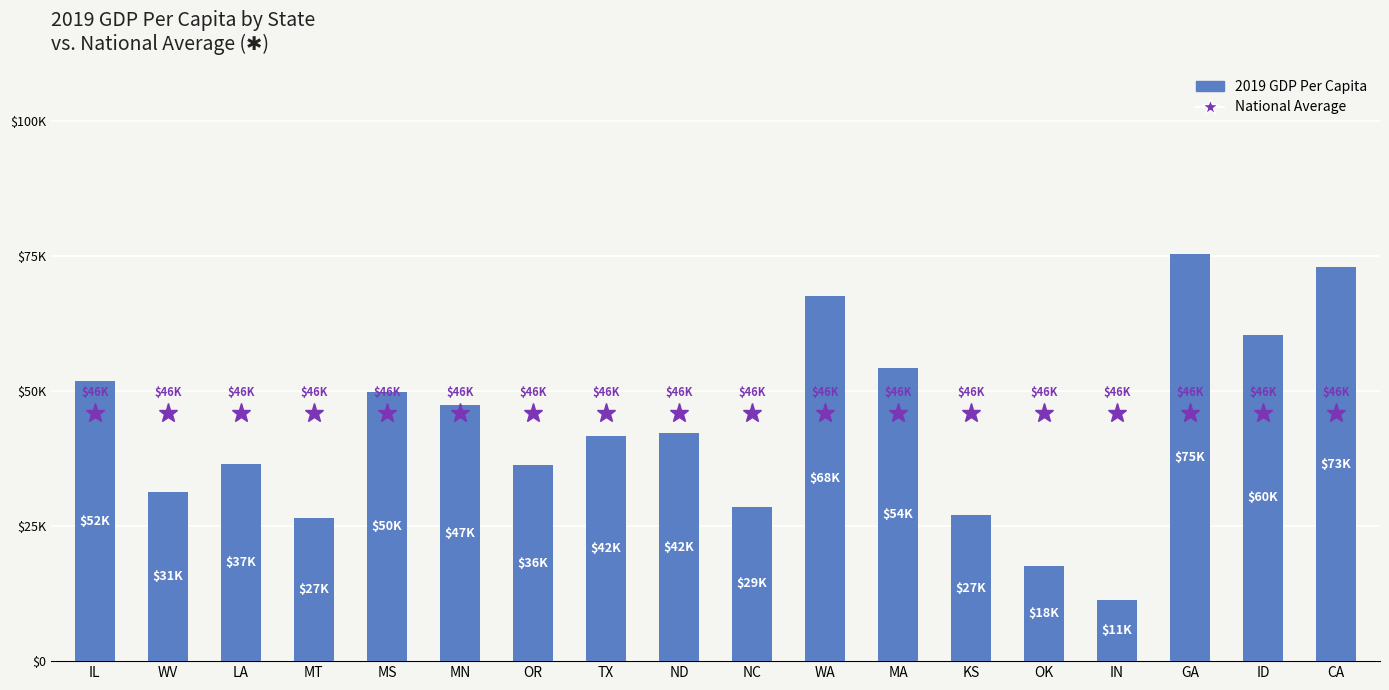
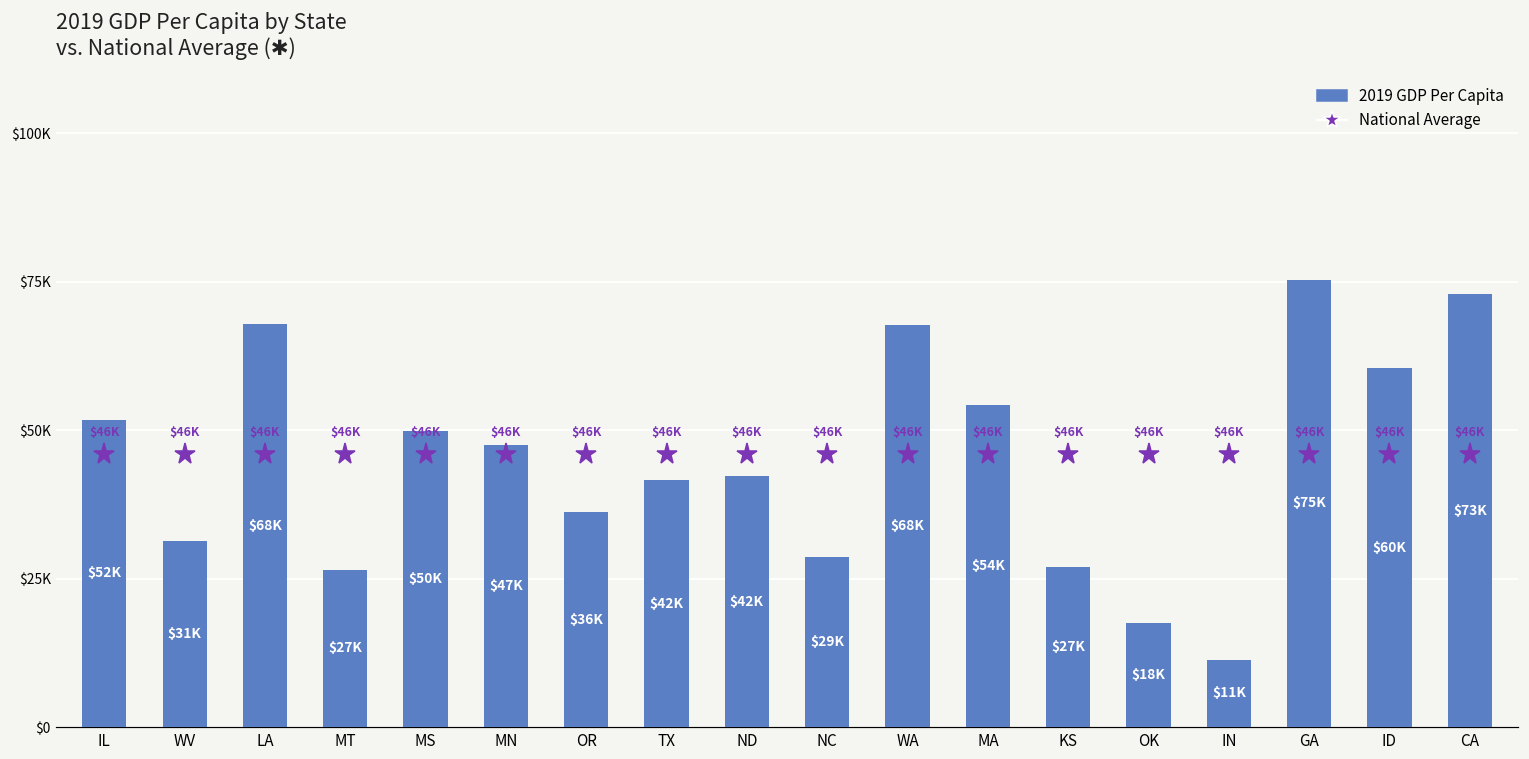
  {
    "2019 GDP Per Capita": {
      "IL": "$52K",
      "WV": "$31K",
-     "LA": "$37K",
+     "LA": "$68K",
      "MT": "$27K",
      "MS": "$50K",
      "MN": "$47K",
      "OR": "$36K",
      "TX": "$42K",
      "ND": "$42K",
      "NC": "$29K",
      "WA": "$68K",
      "MA": "$54K",
      "KS": "$27K",
      "OK": "$18K",
      "IN": "$11K",
      "GA": "$75K",
      "ID": "$60K",
      "CA": "$73K"
    }
  }
